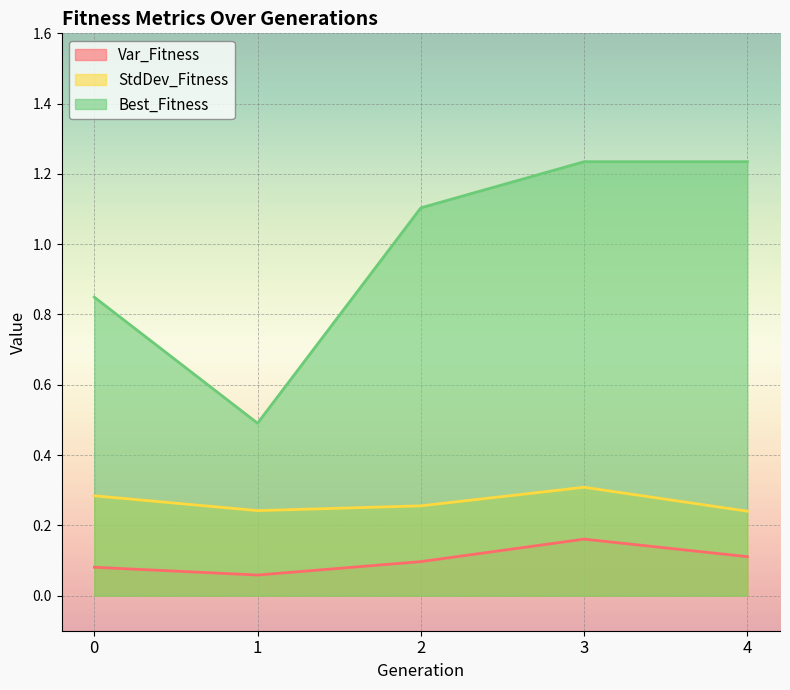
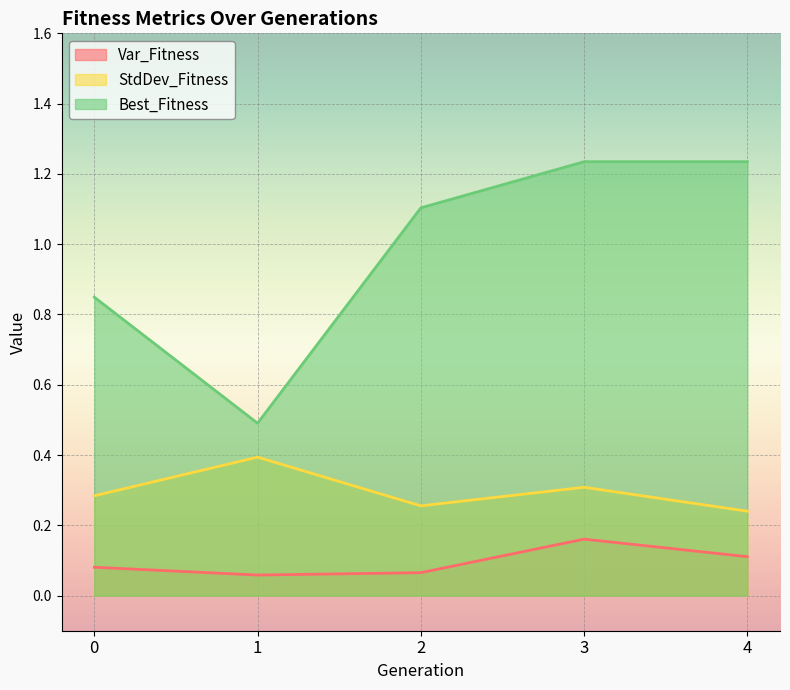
  {
    "Var_Fitness": {
      "0": 0.08,
      "1": 0.06,
-     "2": 0.10,
+     "2": 0.07,
      "3": 0.16,
      "4": 0.11
    },
    "StdDev_Fitness": {
      "0": 0.28,
-     "1": 0.24,
+     "1": 0.39,
      "2": 0.26,
      "3": 0.31,
      "4": 0.24
    },
    "Best_Fitness": {
      "0": 0.85,
      "1": 0.49,
      "2": 1.10,
      "3": 1.23,
      "4": 1.23
    }
  }
